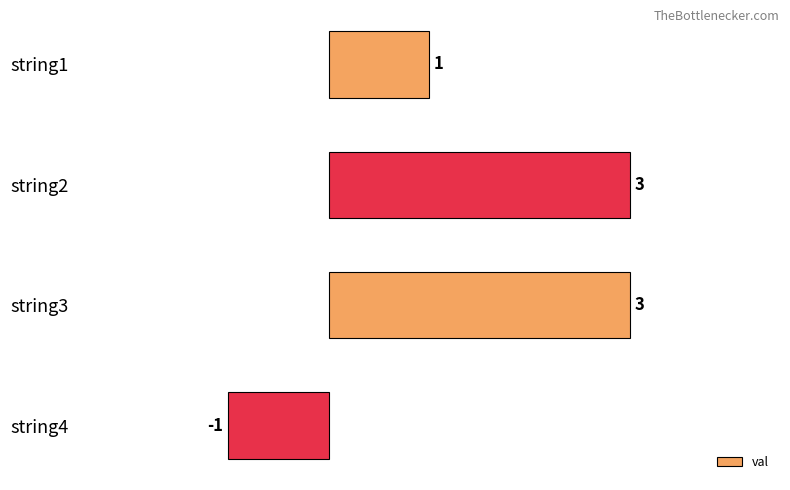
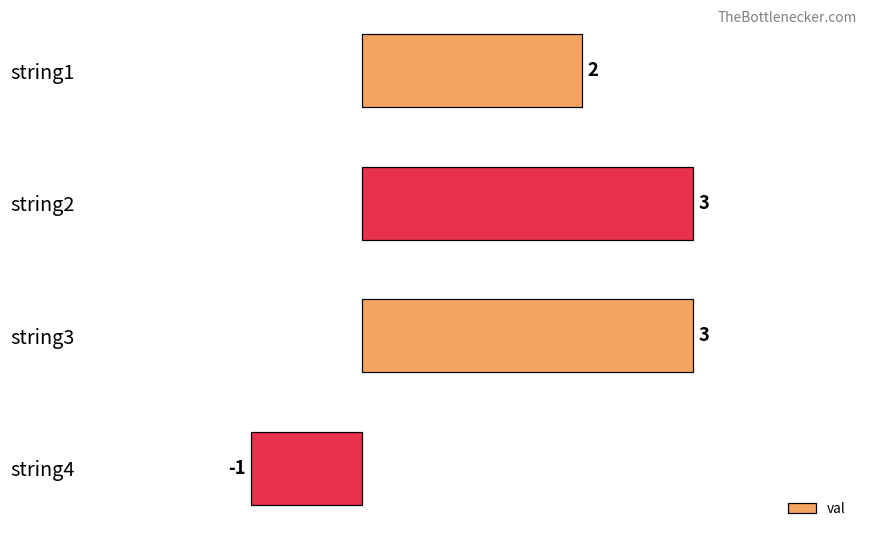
  {
-   "string1": 1,
+   "string1": 2,
    "string2": 3,
    "string3": 3,
    "string4": -1
  }
